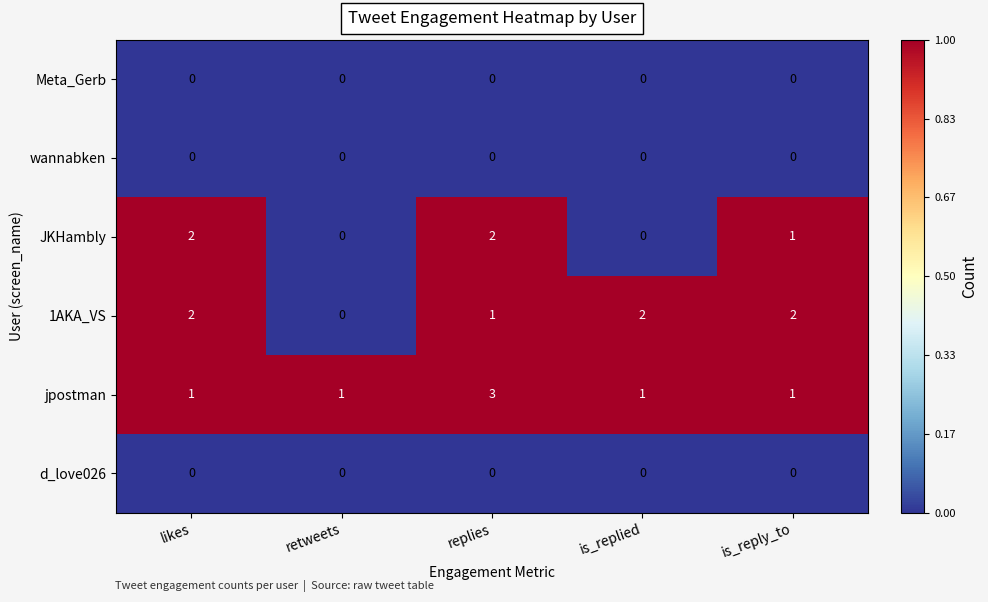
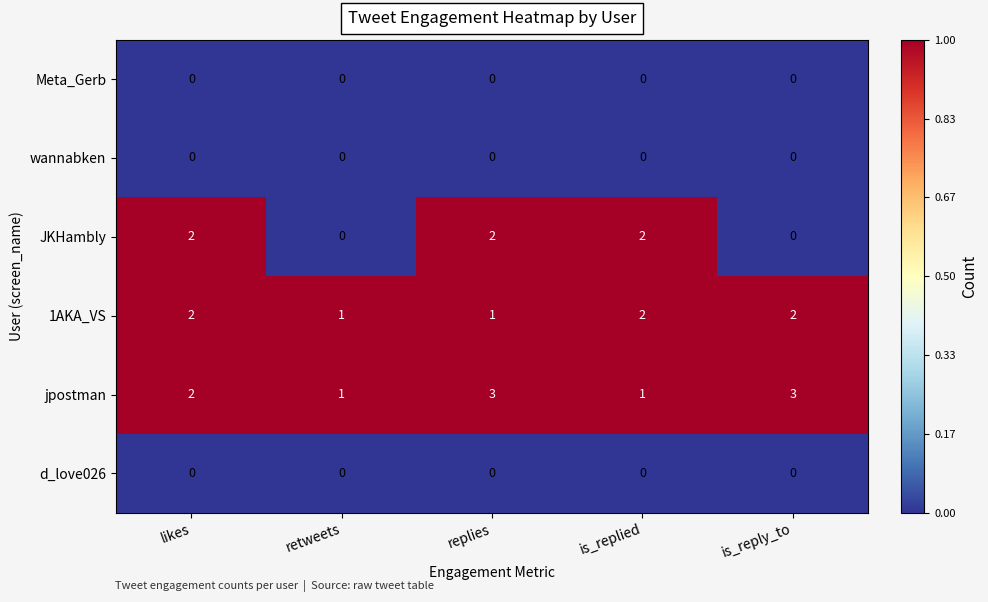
  {
    "Meta_Gerb": {
      "likes": 0,
      "retweets": 0,
      "replies": 0,
      "is_replied": 0,
      "is_reply_to": 0
    },
    "wannabken": {
      "likes": 0,
      "retweets": 0,
      "replies": 0,
      "is_replied": 0,
      "is_reply_to": 0
    },
    "JKHambly": {
      "likes": 2,
      "retweets": 0,
      "replies": 2,
-     "is_replied": 0,
-     "is_reply_to": 1
+     "is_replied": 2,
+     "is_reply_to": 0
    },
    "1AKA_VS": {
      "likes": 2,
-     "retweets": 0,
+     "retweets": 1,
      "replies": 1,
      "is_replied": 2,
      "is_reply_to": 2
    },
    "jpostman": {
-     "likes": 1,
+     "likes": 2,
      "retweets": 1,
      "replies": 3,
      "is_replied": 1,
-     "is_reply_to": 1
+     "is_reply_to": 3
    },
    "d_love026": {
      "likes": 0,
      "retweets": 0,
      "replies": 0,
      "is_replied": 0,
      "is_reply_to": 0
    }
  }
